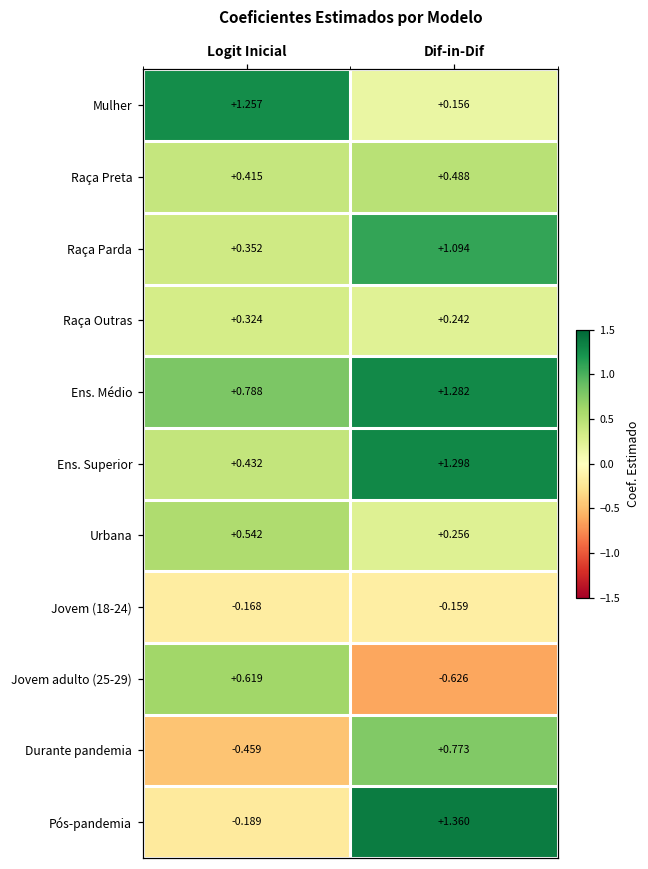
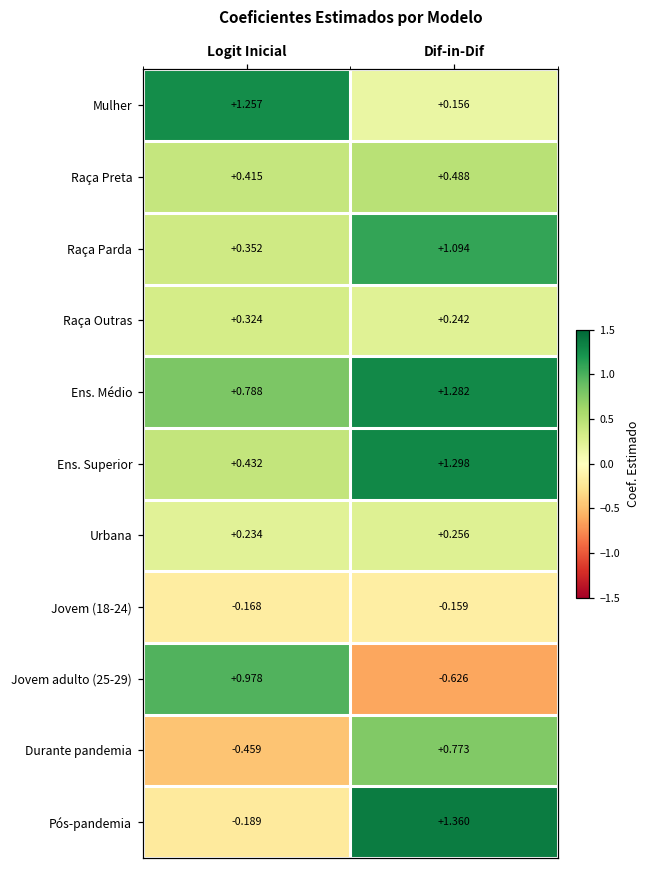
  {
    "Mulher": {
      "Logit Inicial": "+1.257",
      "Dif-in-Dif": "+0.156"
    },
    "Raça Preta": {
      "Logit Inicial": "+0.415",
      "Dif-in-Dif": "+0.488"
    },
    "Raça Parda": {
      "Logit Inicial": "+0.352",
      "Dif-in-Dif": "+1.094"
    },
    "Raça Outras": {
      "Logit Inicial": "+0.324",
      "Dif-in-Dif": "+0.242"
    },
    "Ens. Médio": {
      "Logit Inicial": "+0.788",
      "Dif-in-Dif": "+1.282"
    },
    "Ens. Superior": {
      "Logit Inicial": "+0.432",
      "Dif-in-Dif": "+1.298"
    },
    "Urbana": {
-     "Logit Inicial": "+0.542",
+     "Logit Inicial": "+0.234",
      "Dif-in-Dif": "+0.256"
    },
    "Jovem (18-24)": {
      "Logit Inicial": "-0.168",
      "Dif-in-Dif": "-0.159"
    },
    "Jovem adulto (25-29)": {
-     "Logit Inicial": "+0.619",
+     "Logit Inicial": "+0.978",
      "Dif-in-Dif": "-0.626"
    },
    "Durante pandemia": {
      "Logit Inicial": "-0.459",
      "Dif-in-Dif": "+0.773"
    },
    "Pós-pandemia": {
      "Logit Inicial": "-0.189",
      "Dif-in-Dif": "+1.360"
    }
  }
